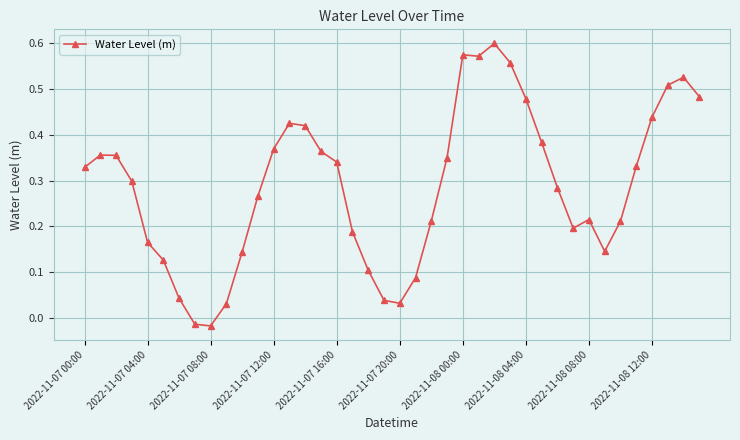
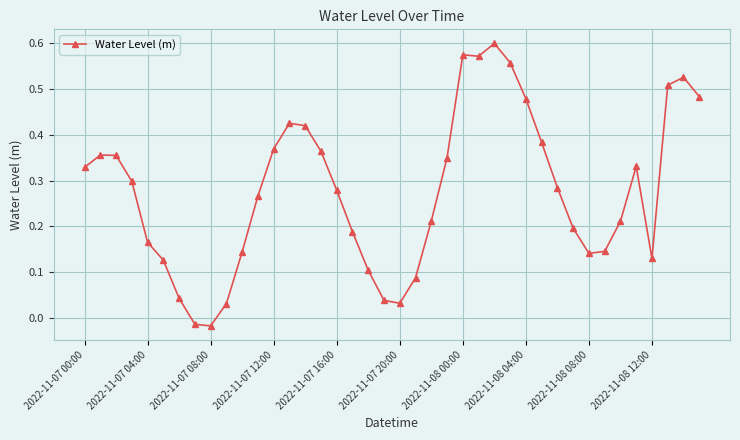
  {
    "2022-11-07 00:00": 0.33,
    "2022-11-07 04:00": 0.17,
    "2022-11-07 08:00": -0.02,
    "2022-11-07 12:00": 0.37,
-   "2022-11-07 16:00": 0.34,
+   "2022-11-07 16:00": 0.28,
    "2022-11-07 20:00": 0.03,
    "2022-11-08 00:00": 0.57,
    "2022-11-08 04:00": 0.48,
-   "2022-11-08 08:00": 0.22,
-   "2022-11-08 12:00": 0.44
+   "2022-11-08 08:00": 0.14,
+   "2022-11-08 12:00": 0.13
  }
